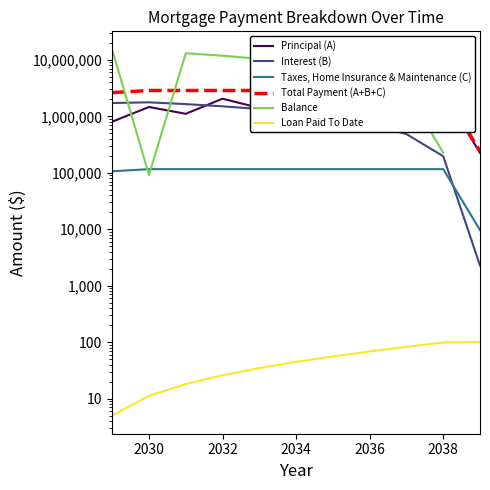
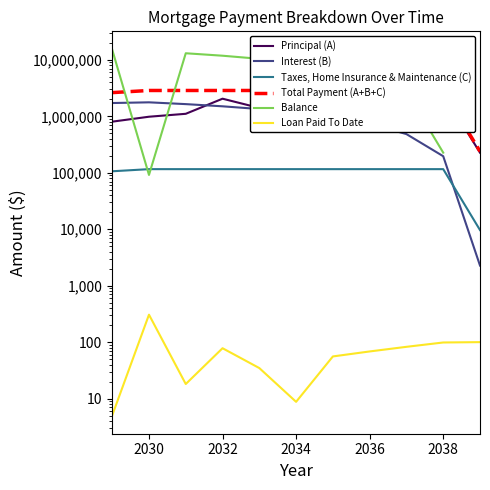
  {
    "Principal (A)": {
-     "2030": "1,500,000",
+     "2030": "1,000,000",
      "2032": "2,100,000"
    },
    "Total Payment (A+B+C)": {
      "2030": "3,000,000",
      "2032": "3,000,000"
    },
    "Balance": {
      "2030": "90,000",
      "2032": "12,000,000",
      "2038": "230,000"
    },
    "Loan Paid To Date": {
-     "2030": "11",
-     "2032": "30",
-     "2034": "40",
+     "2030": "300",
+     "2032": "80",
+     "2034": "9",
      "2036": "70",
      "2038": "100"
    }
  }
